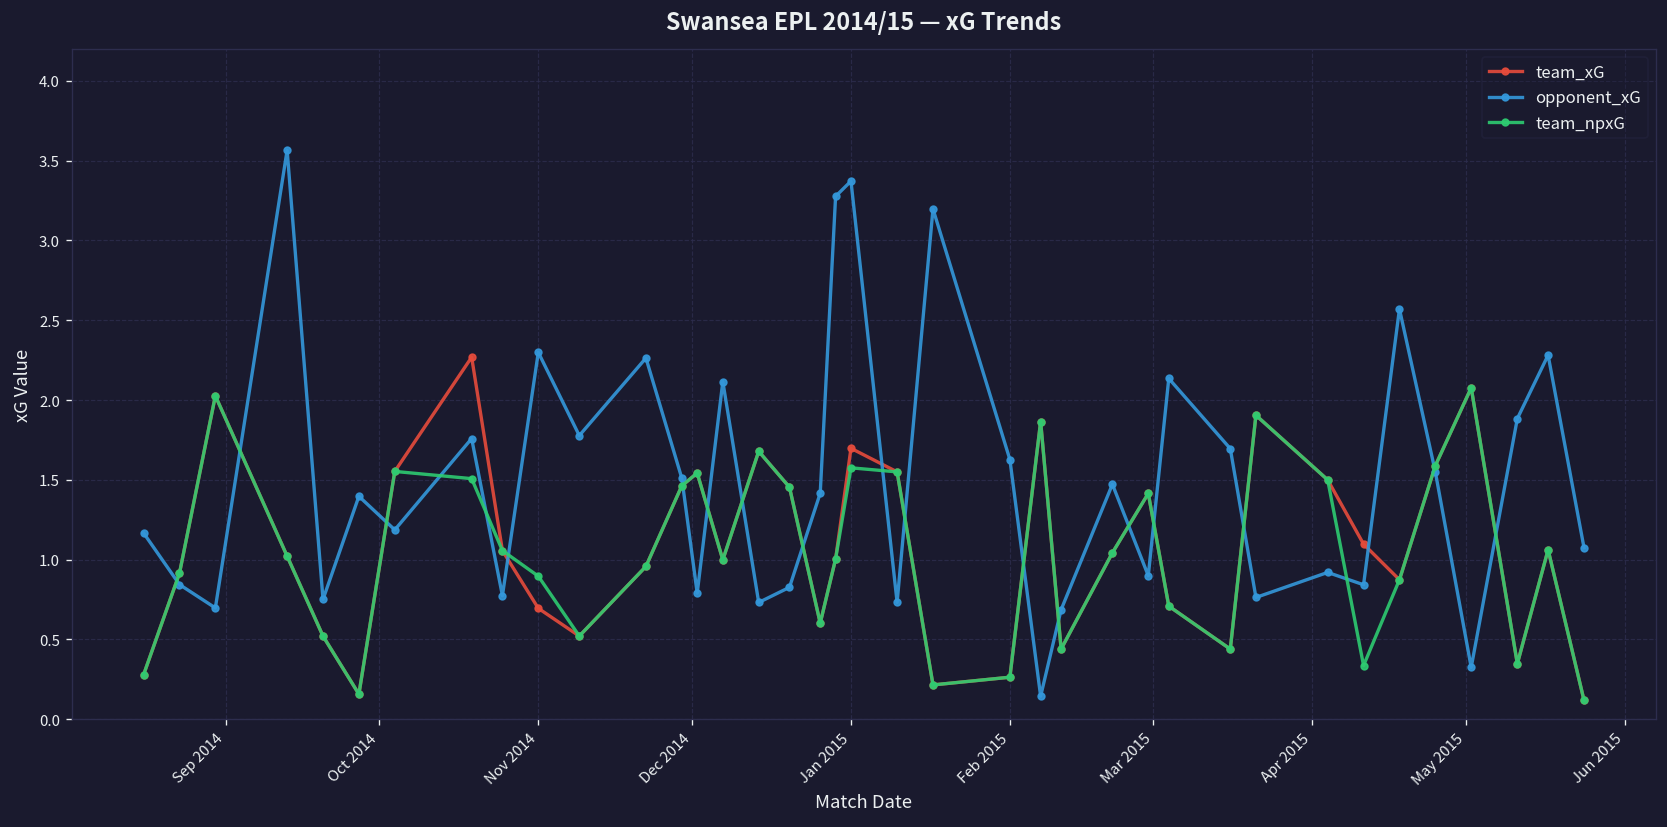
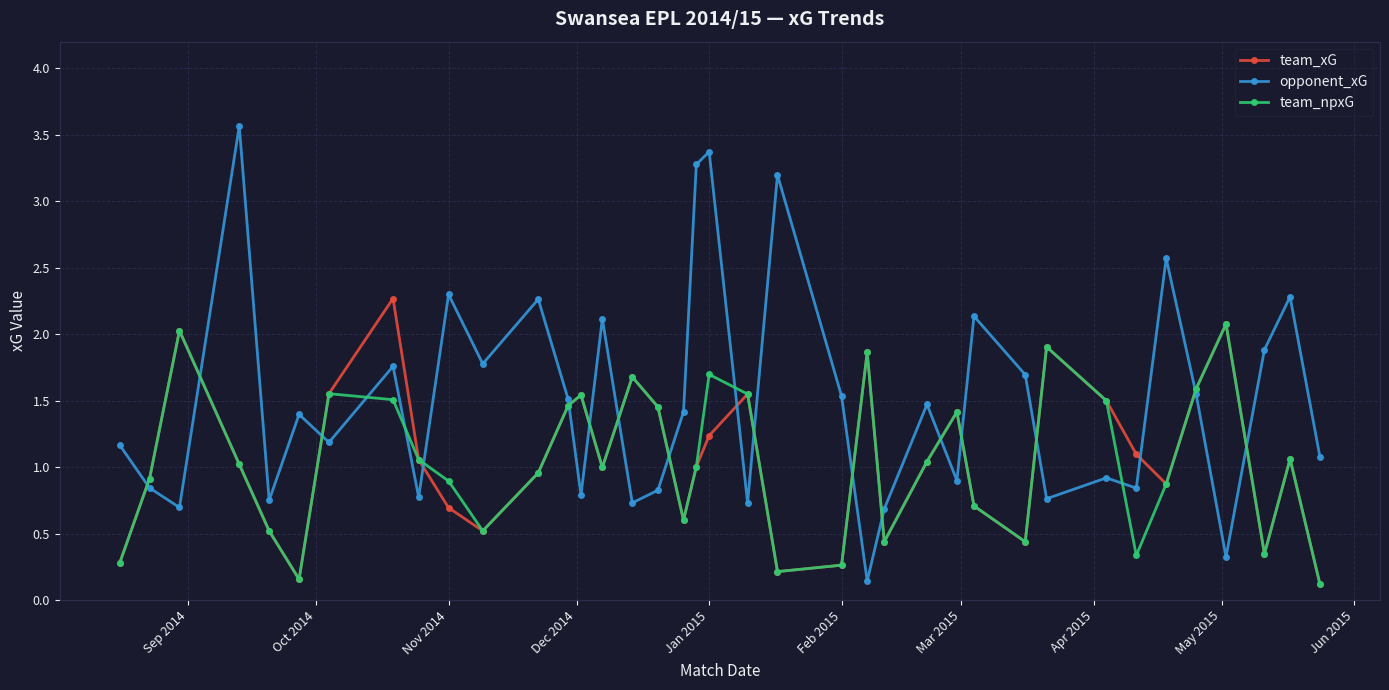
  {
    "team_xG": {
      "Nov 2014": 0.69,
-     "Jan 2015": 1.70
+     "Jan 2015": 1.24
    },
    "opponent_xG": {
      "Nov 2014": 2.30,
      "Jan 2015": 3.37,
-     "Feb 2015": 1.63
+     "Feb 2015": 1.53
    },
    "team_npxG": {
      "Nov 2014": 0.90,
-     "Jan 2015": 1.57
+     "Jan 2015": 1.70
    }
  }
